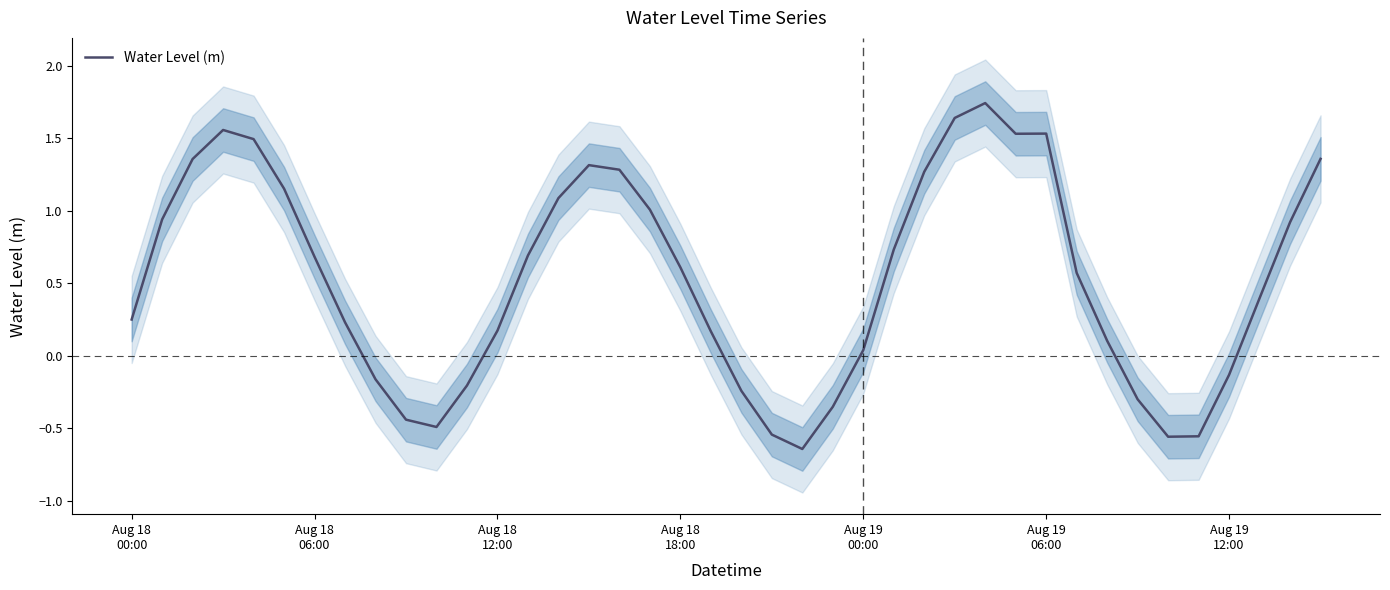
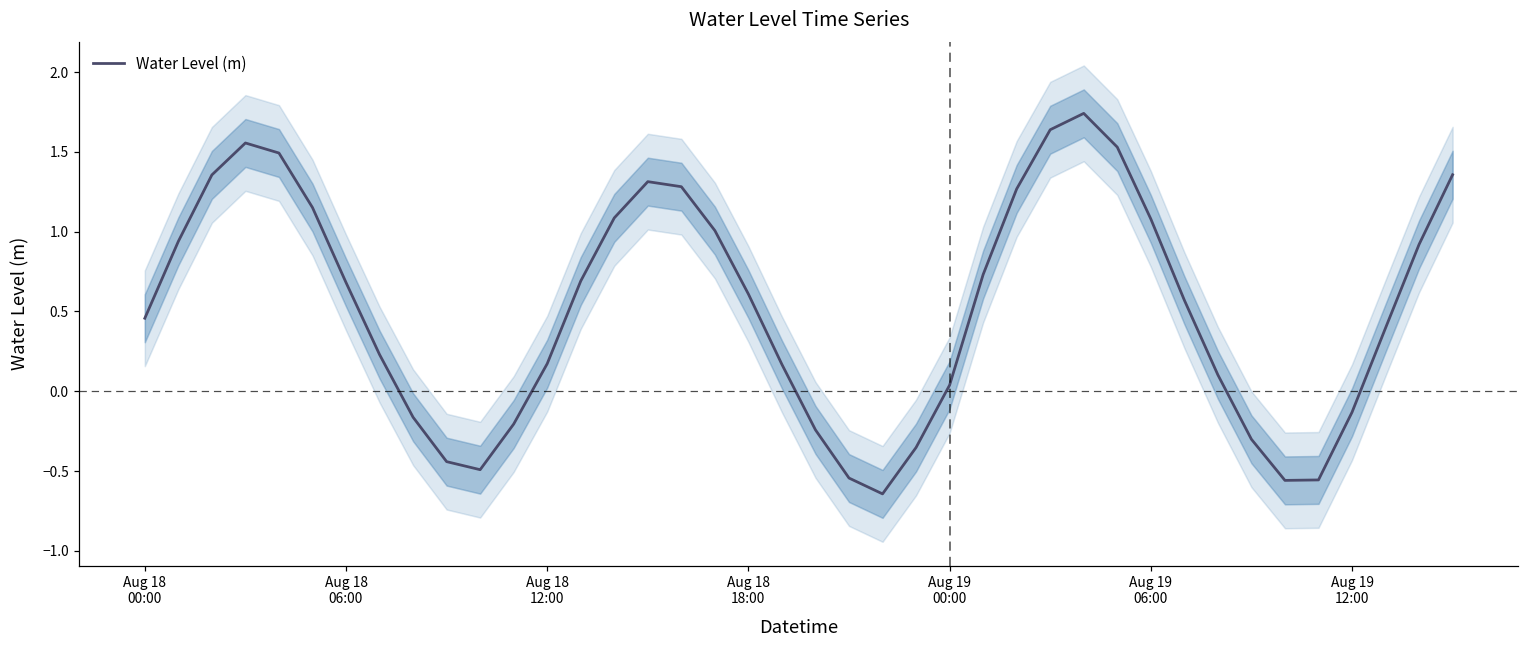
  {
    "Water Level (m)": {
-     "Aug 18 00:00": 0.25,
+     "Aug 18 00:00": 0.46,
      "Aug 18 06:00": 0.68,
      "Aug 18 12:00": 0.17,
      "Aug 18 18:00": 0.61,
      "Aug 19 00:00": 0.04,
-     "Aug 19 06:00": 1.53,
+     "Aug 19 06:00": 1.08,
      "Aug 19 12:00": -0.13
    }
  }
